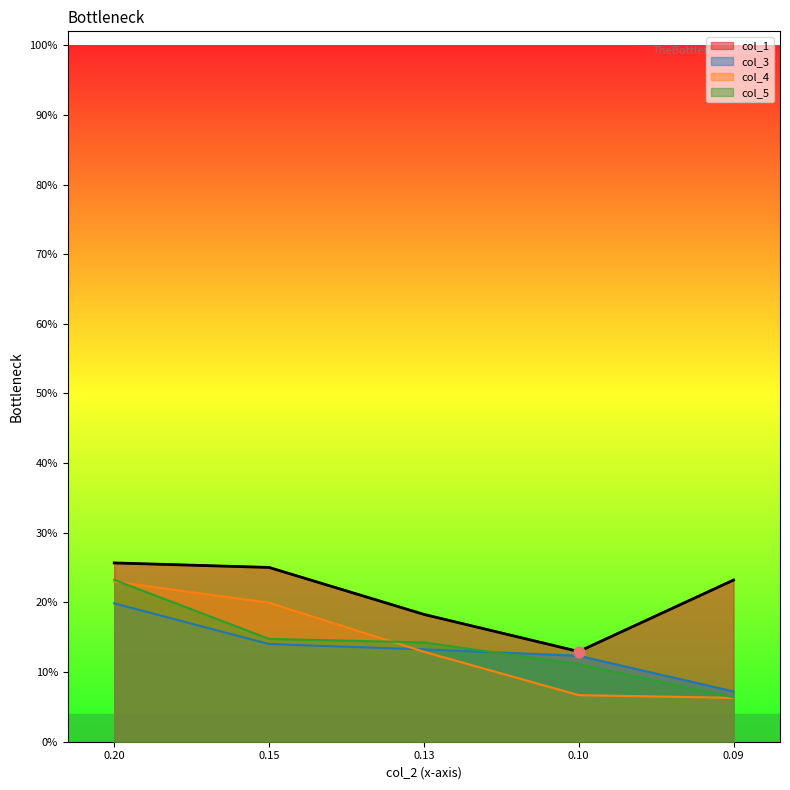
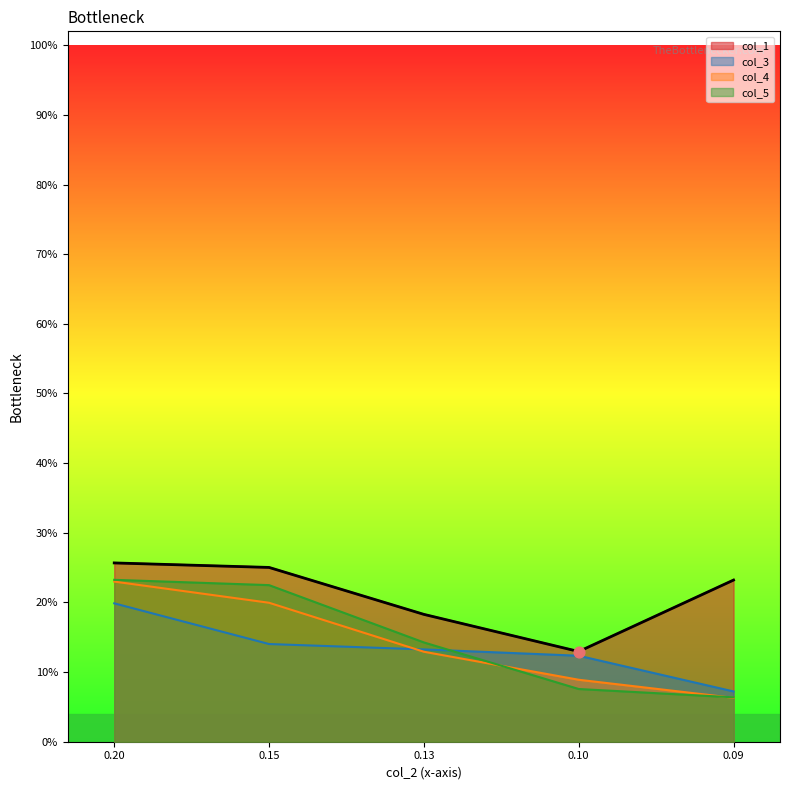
  {
    "col_3": {
      "0.20": "20%",
      "0.15": "14%",
      "0.10": "12%",
      "0.09": "7%"
    },
    "col_4": {
      "0.15": "20%",
-     "0.10": "7%"
+     "0.10": "9%"
    },
    "col_5": {
-     "0.15": "15%",
+     "0.15": "22%",
      "0.13": "14%",
-     "0.10": "11%"
+     "0.10": "8%"
    }
  }
